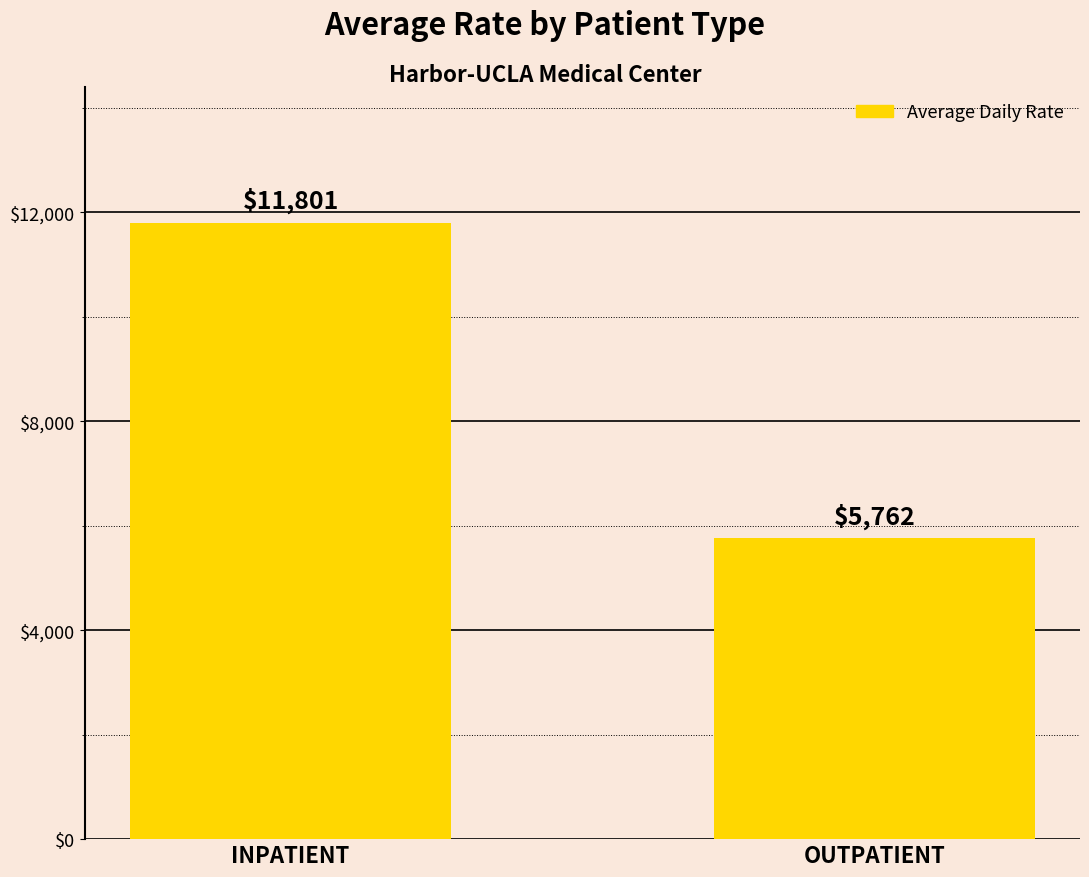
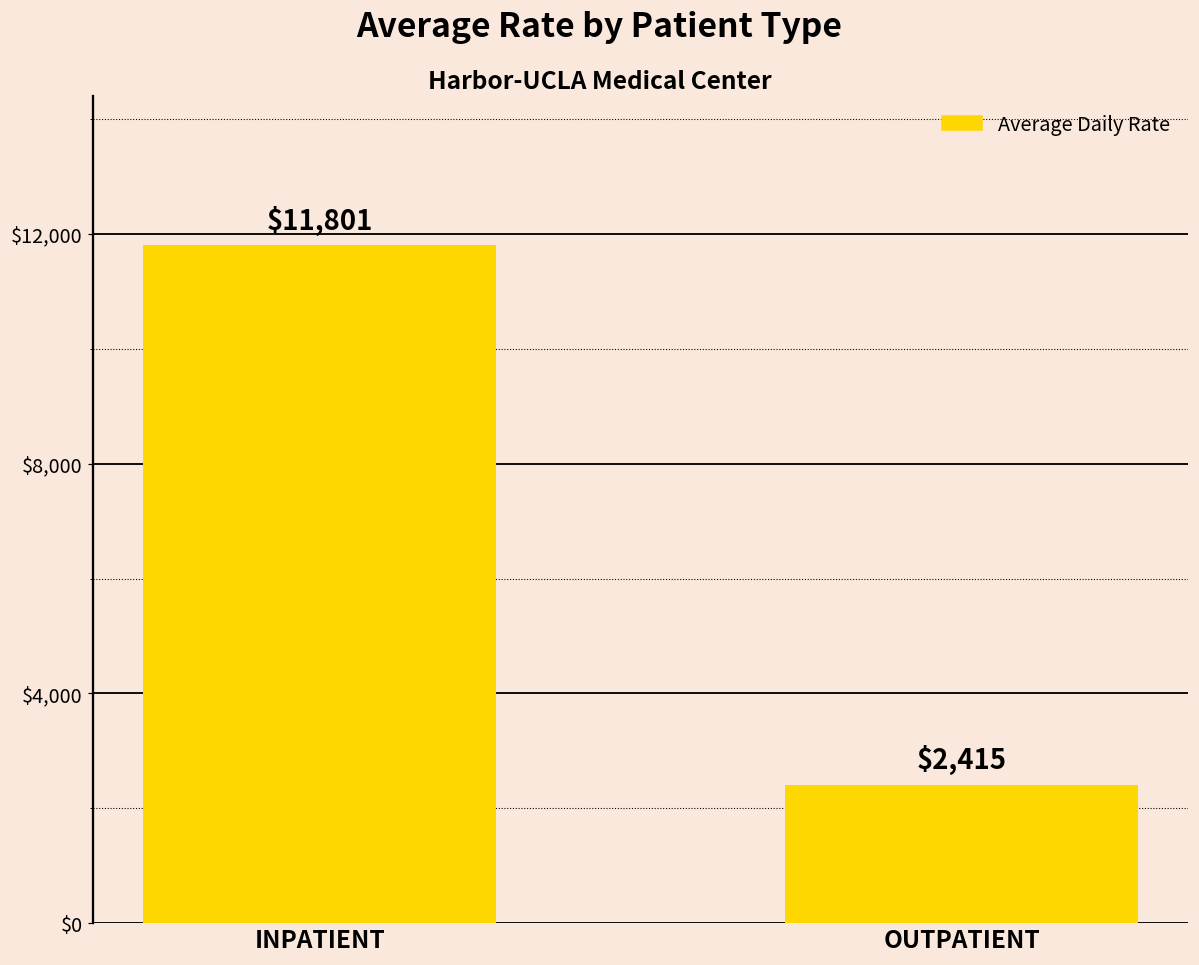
  {
    "INPATIENT": "$11,801",
-   "OUTPATIENT": "$5,762"
+   "OUTPATIENT": "$2,415"
  }
